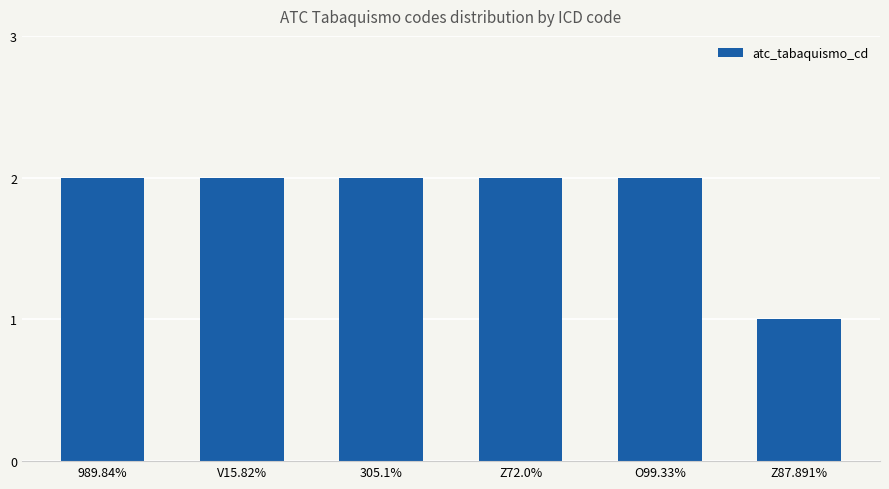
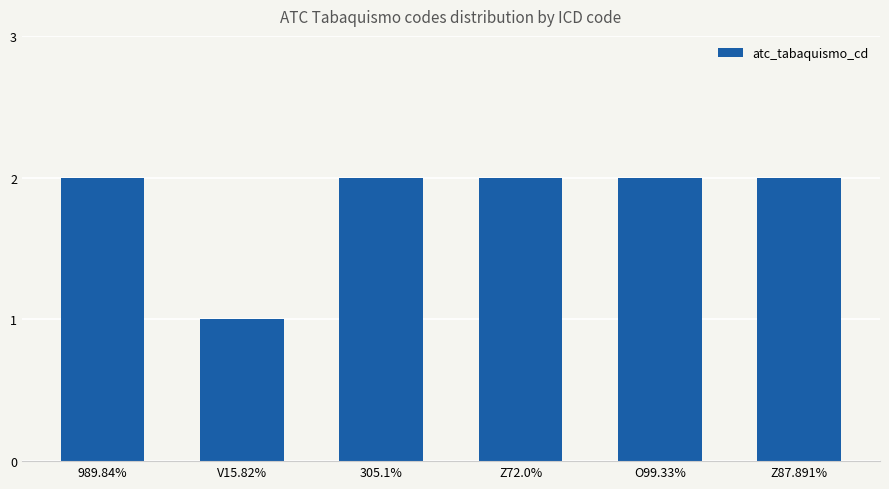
  {
    "989.84%": 2,
-   "V15.82%": 2,
+   "V15.82%": 1,
    "305.1%": 2,
    "Z72.0%": 2,
    "O99.33%": 2,
-   "Z87.891%": 1
+   "Z87.891%": 2
  }
